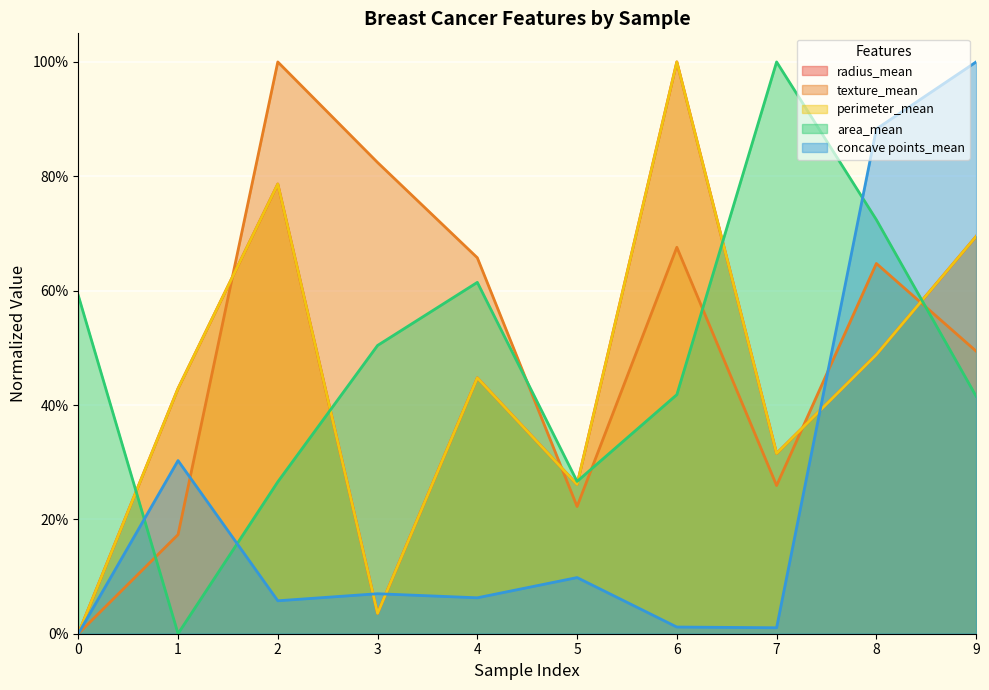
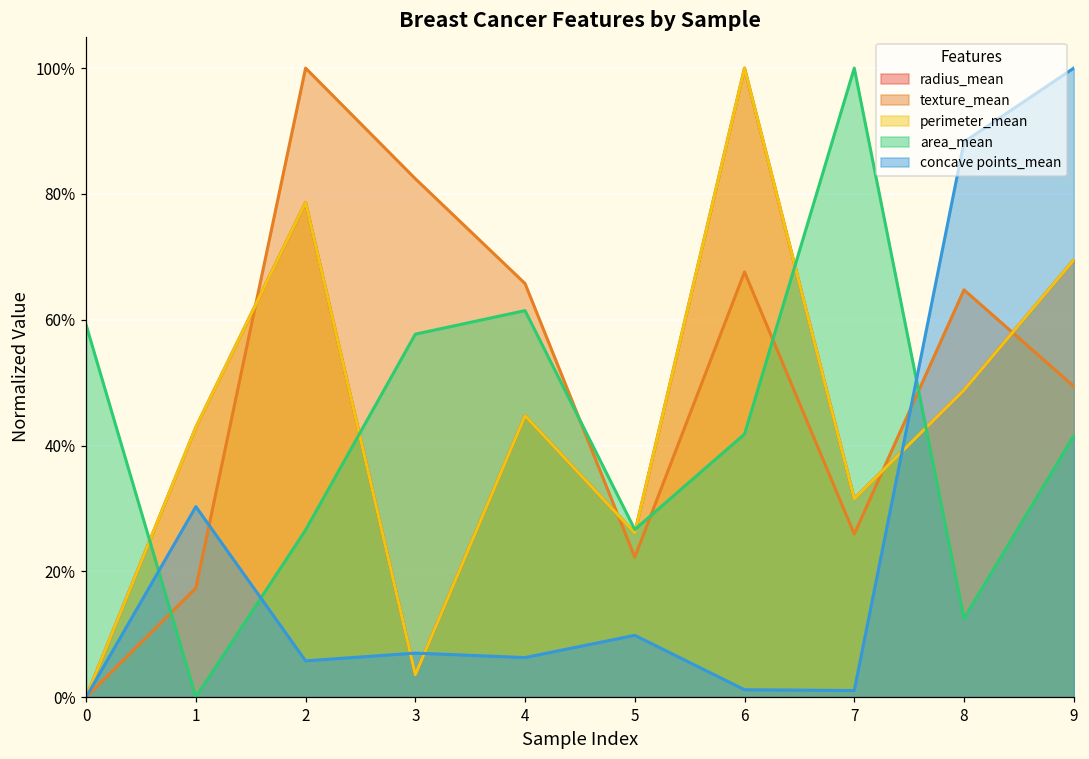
  {
    "area_mean": {
      "0": "59%",
      "1": "0%",
      "2": "27%",
-     "3": "50%",
+     "3": "58%",
      "4": "61%",
      "5": "27%",
      "6": "42%",
      "7": "100%",
-     "8": "72%",
+     "8": "13%",
      "9": "42%"
    },
    "concave points_mean": {
      "1": "30%",
      "2": "6%",
      "3": "7%",
      "4": "6%",
      "5": "10%",
      "6": "1%",
      "7": "1%",
      "9": "100%"
    }
  }
